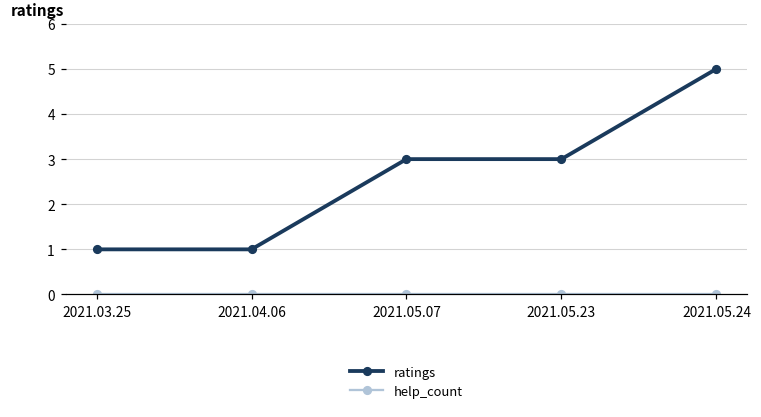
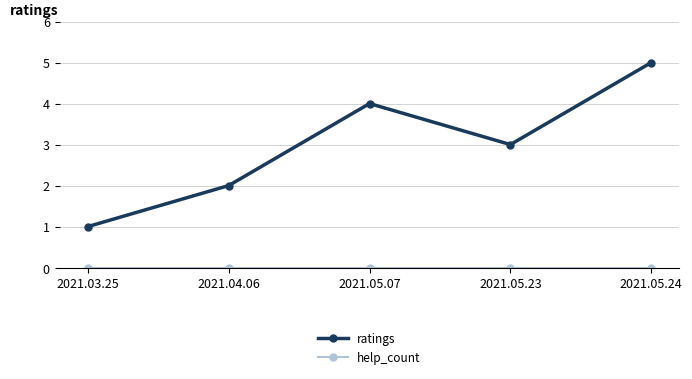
  {
    "ratings": {
      "2021.03.25": 1,
-     "2021.04.06": 1,
-     "2021.05.07": 3,
+     "2021.04.06": 2,
+     "2021.05.07": 4,
      "2021.05.23": 3,
      "2021.05.24": 5
    },
    "help_count": {
      "2021.03.25": 0,
      "2021.04.06": 0,
      "2021.05.07": 0,
      "2021.05.23": 0,
      "2021.05.24": 0
    }
  }
